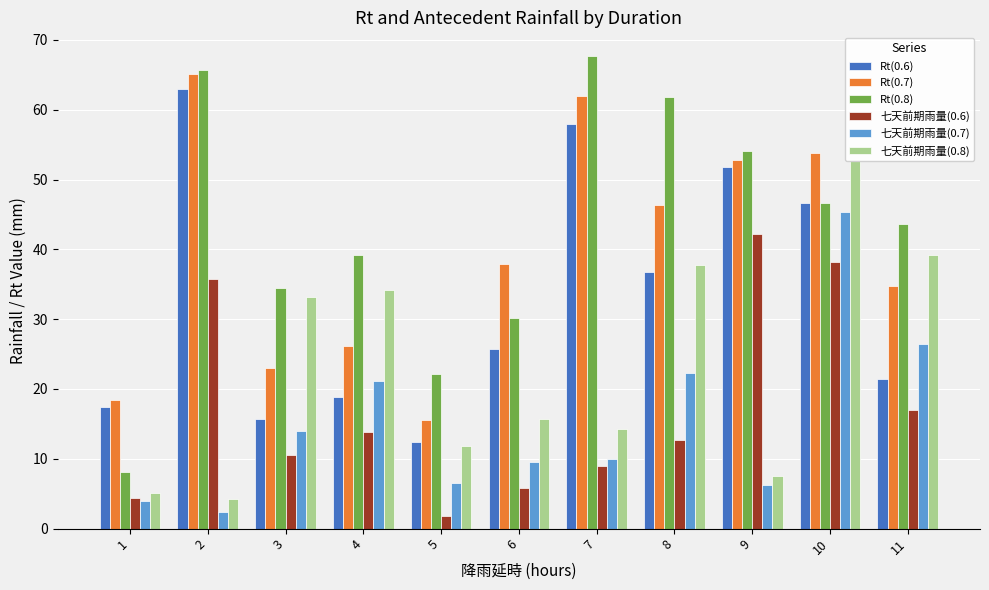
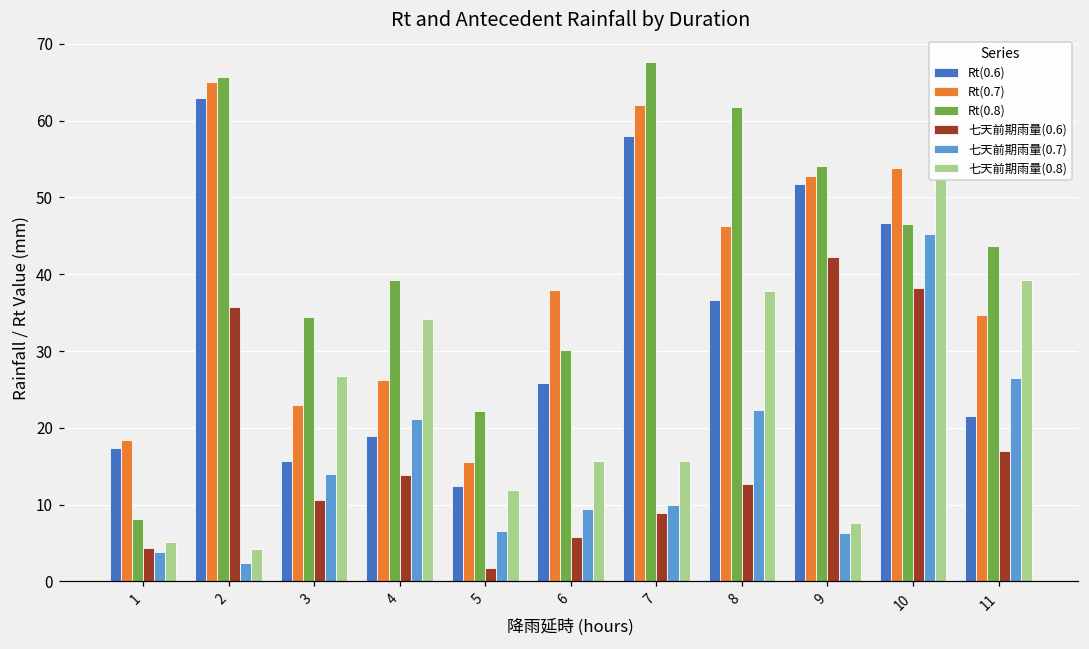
  {
    "Rt(0.7)": {
      "1": 18,
      "2": 65,
      "3": 23,
      "4": 26,
      "5": 16,
      "6": 38,
      "7": 62,
      "8": 46,
      "9": 53,
      "10": 54,
      "11": 35
    },
    "Rt(0.8)": {
      "1": 8,
      "2": 66,
      "3": 35,
      "4": 39,
      "5": 22,
      "6": 30,
      "7": 68,
      "8": 62,
      "9": 54,
      "10": 47,
      "11": 44
    },
    "七天前期雨量(0.6)": {
      "1": 4,
      "2": 36,
      "3": 11,
      "4": 14,
      "5": 2,
      "6": 6,
      "7": 9,
      "8": 13,
      "9": 42,
      "10": 38,
      "11": 17
    },
    "七天前期雨量(0.8)": {
      "1": 5,
      "2": 4,
-     "3": 33,
+     "3": 27,
      "4": 34,
      "5": 12,
      "6": 16,
-     "7": 14,
+     "7": 16,
      "8": 38,
      "9": 8,
      "10": 53,
      "11": 39
    }
  }
